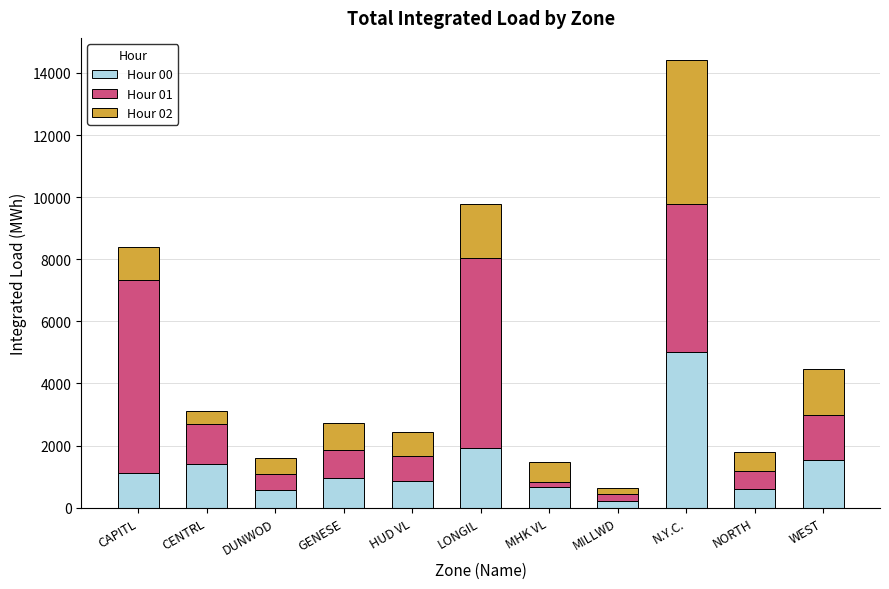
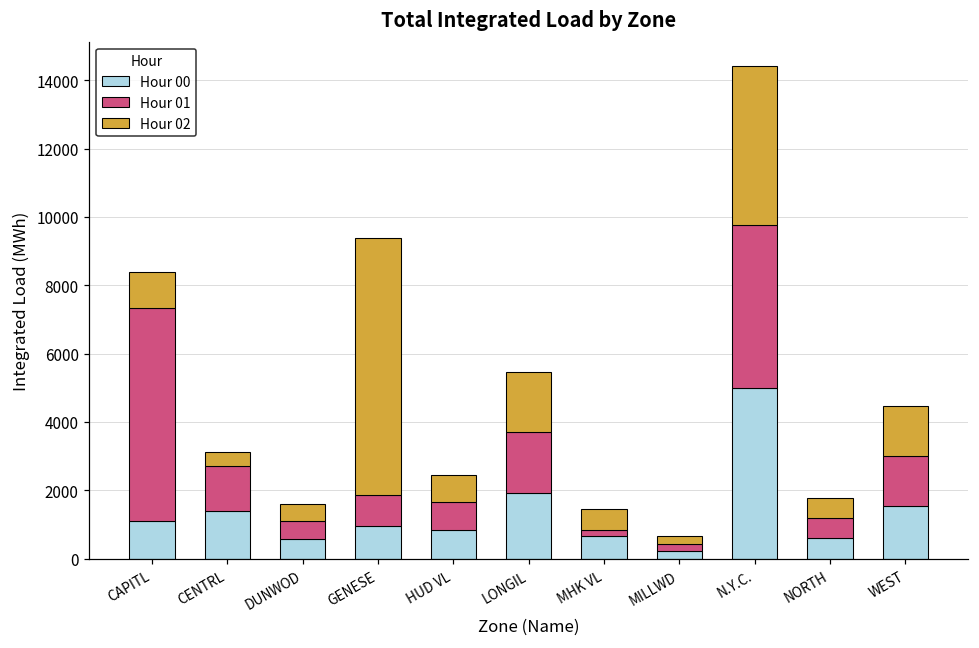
  {
    "Hour 00": {
      "CAPITL": 1100,
      "CENTRL": 1400,
      "DUNWOD": 600,
      "GENESE": 900,
      "HUD VL": 800,
      "LONGIL": 1900,
      "MHK VL": 700,
      "MILLWD": 200,
      "N.Y.C.": 5000,
      "NORTH": 600,
      "WEST": 1500
    },
    "Hour 01": {
      "CAPITL": 6200,
      "CENTRL": 1300,
      "DUNWOD": 500,
      "GENESE": 900,
      "HUD VL": 800,
-     "LONGIL": 6100,
+     "LONGIL": 1800,
      "MHK VL": 200,
      "MILLWD": 200,
      "N.Y.C.": 4800,
      "NORTH": 600,
      "WEST": 1500
    },
    "Hour 02": {
      "CAPITL": 1100,
      "CENTRL": 400,
      "DUNWOD": 500,
-     "GENESE": 900,
+     "GENESE": 7500,
      "HUD VL": 800,
      "LONGIL": 1700,
      "MHK VL": 600,
      "MILLWD": 200,
      "N.Y.C.": 4600,
      "NORTH": 600,
      "WEST": 1500
    }
  }
